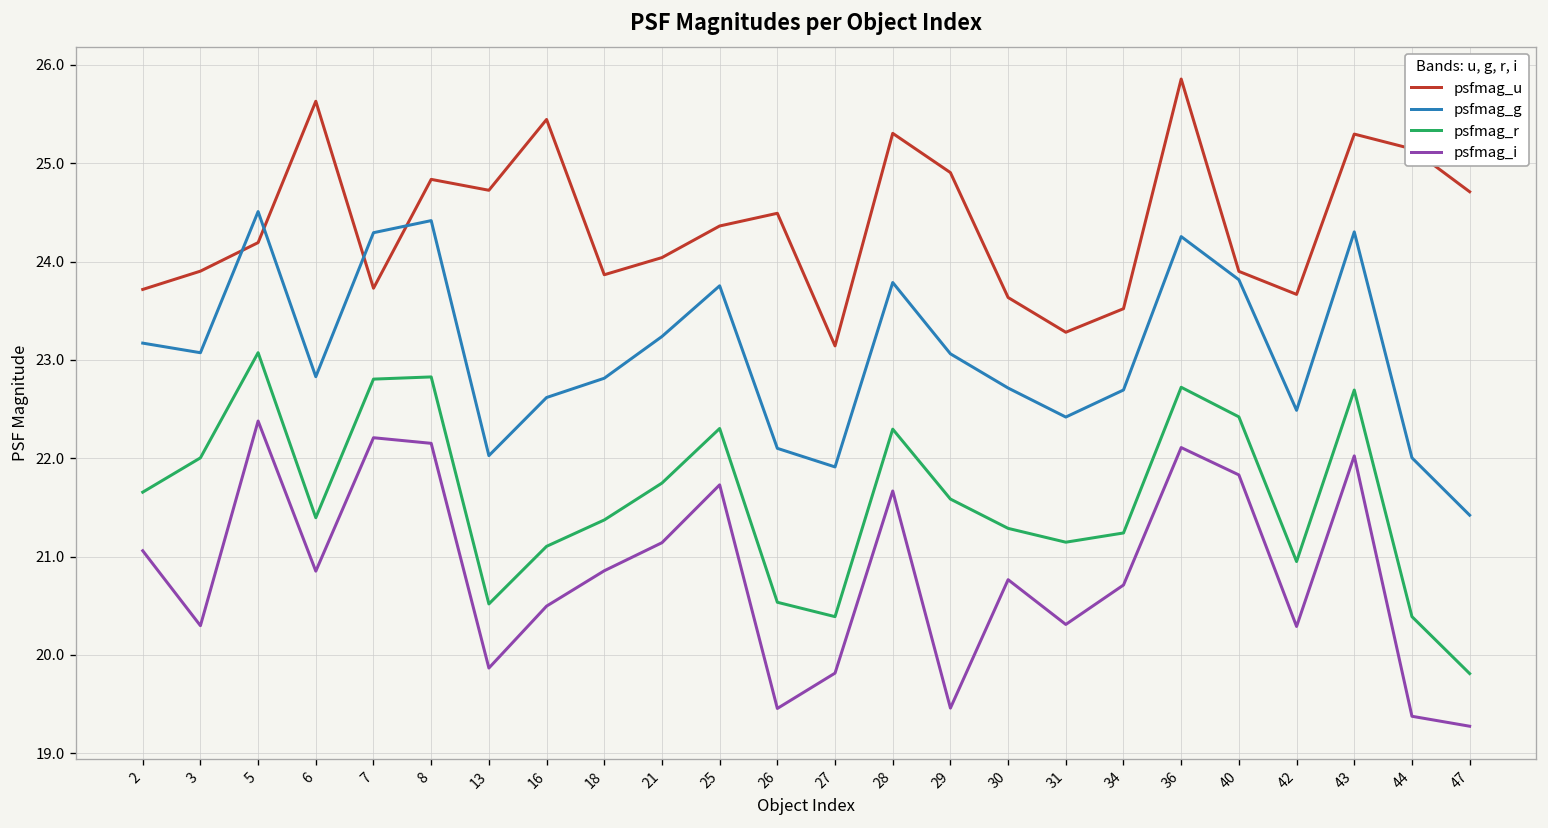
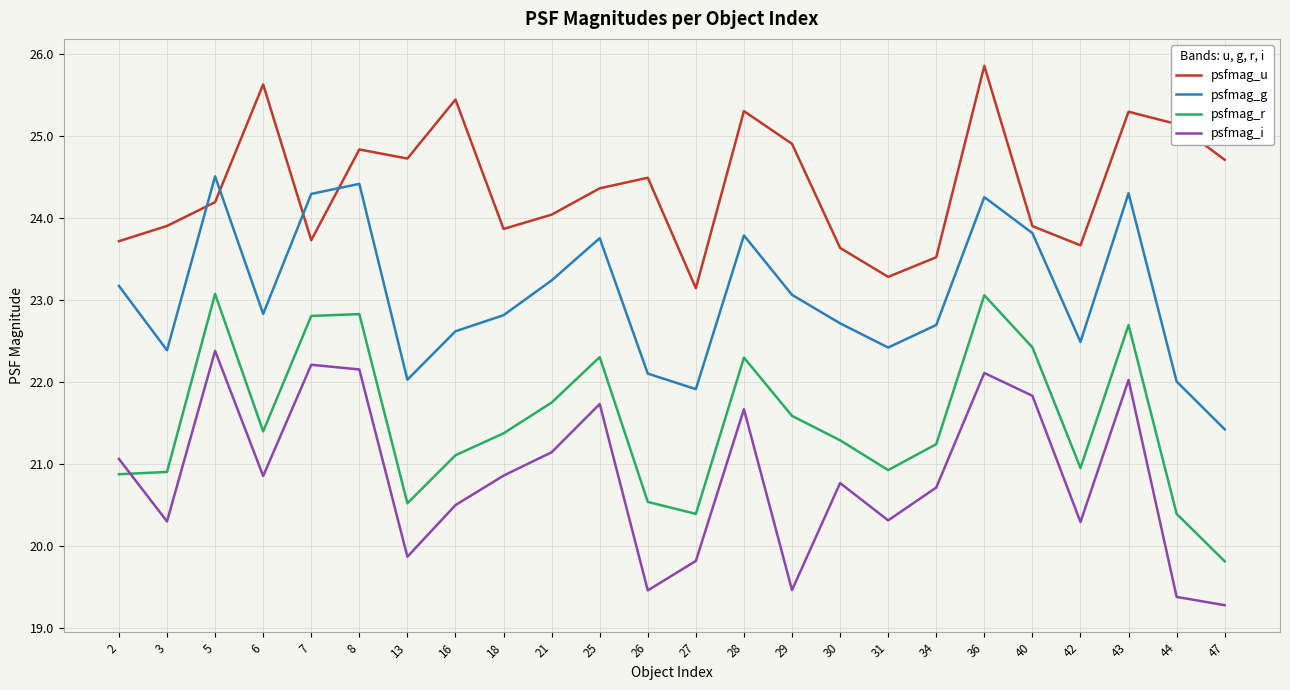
  {
    "psfmag_u": {
      "2": 23.7,
      "3": 23.9,
      "5": 24.2,
      "6": 25.6,
      "7": 23.7,
      "8": 24.8,
      "13": 24.7,
      "16": 25.4,
      "18": 23.9,
      "21": 24.0,
      "25": 24.4,
      "26": 24.5,
      "27": 23.1,
      "28": 25.3,
      "29": 24.9,
      "30": 23.6,
      "31": 23.3,
      "34": 23.5,
      "36": 25.9,
      "40": 23.9,
      "42": 23.7,
      "43": 25.3,
      "47": 24.7
    },
    "psfmag_g": {
      "2": 23.2,
-     "3": 23.1,
+     "3": 22.4,
      "5": 24.5,
      "6": 22.8,
      "7": 24.3,
      "8": 24.4,
      "13": 22.0,
      "16": 22.6,
      "18": 22.8,
      "21": 23.2,
      "25": 23.8,
      "26": 22.1,
      "27": 21.9,
      "28": 23.8,
      "29": 23.1,
      "30": 22.7,
      "31": 22.4,
      "34": 22.7,
      "36": 24.3,
      "40": 23.8,
      "42": 22.5,
      "43": 24.3,
      "44": 22.0,
      "47": 21.4
    },
    "psfmag_r": {
-     "2": 21.7,
-     "3": 22.0,
+     "2": 20.9,
+     "3": 20.9,
      "5": 23.1,
      "6": 21.4,
      "7": 22.8,
      "8": 22.8,
      "13": 20.5,
      "16": 21.1,
      "18": 21.4,
      "21": 21.7,
      "25": 22.3,
      "26": 20.5,
      "27": 20.4,
      "28": 22.3,
      "29": 21.6,
      "30": 21.3,
-     "31": 21.1,
+     "31": 20.9,
      "34": 21.2,
-     "36": 22.7,
+     "36": 23.1,
      "40": 22.4,
      "42": 20.9,
      "43": 22.7,
      "44": 20.4,
      "47": 19.8
    },
    "psfmag_i": {
      "2": 21.1,
      "3": 20.3,
      "5": 22.4,
      "6": 20.9,
      "7": 22.2,
      "8": 22.2,
      "13": 19.9,
      "16": 20.5,
      "18": 20.9,
      "21": 21.1,
      "25": 21.7,
      "26": 19.5,
      "27": 19.8,
      "28": 21.7,
      "29": 19.5,
      "30": 20.8,
      "31": 20.3,
      "34": 20.7,
      "36": 22.1,
      "40": 21.8,
      "42": 20.3,
      "43": 22.0,
      "44": 19.4,
      "47": 19.3
    }
  }
